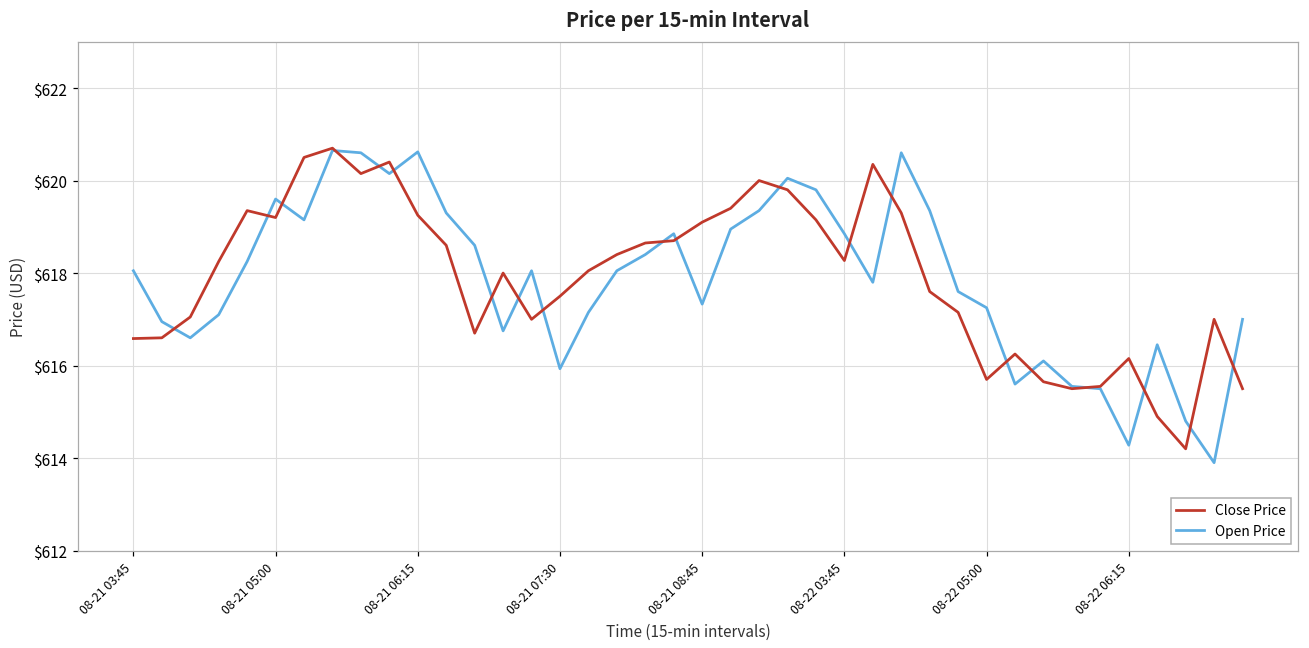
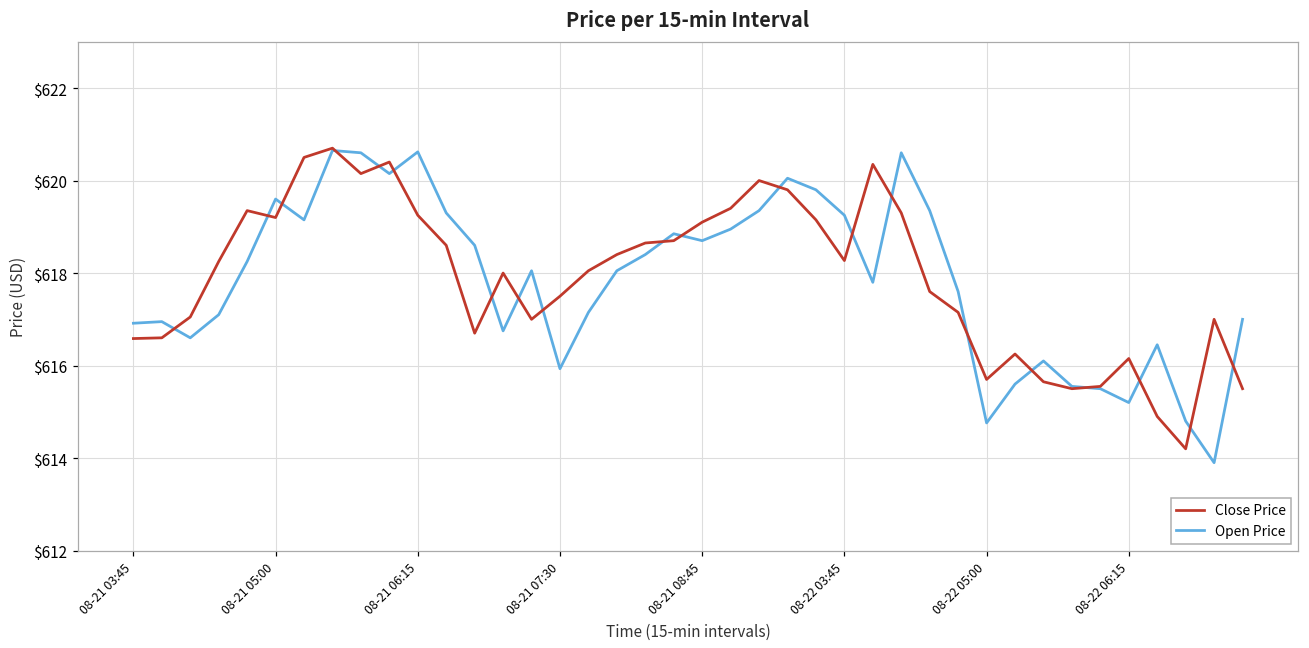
  {
    "Close Price": {
      "08-21 03:45": "$616.6",
      "08-21 05:00": "$619.2",
      "08-21 06:15": "$619.3",
      "08-21 07:30": "$617.5",
      "08-21 08:45": "$619.1",
      "08-22 03:45": "$618.3",
      "08-22 05:00": "$615.7",
      "08-22 06:15": "$616.2"
    },
    "Open Price": {
-     "08-21 03:45": "$618.0",
+     "08-21 03:45": "$616.9",
      "08-21 05:00": "$619.6",
      "08-21 06:15": "$620.6",
      "08-21 07:30": "$615.9",
-     "08-21 08:45": "$617.3",
-     "08-22 03:45": "$618.9",
-     "08-22 05:00": "$617.3",
-     "08-22 06:15": "$614.3"
+     "08-21 08:45": "$618.7",
+     "08-22 03:45": "$619.3",
+     "08-22 05:00": "$614.8",
+     "08-22 06:15": "$615.2"
    }
  }
